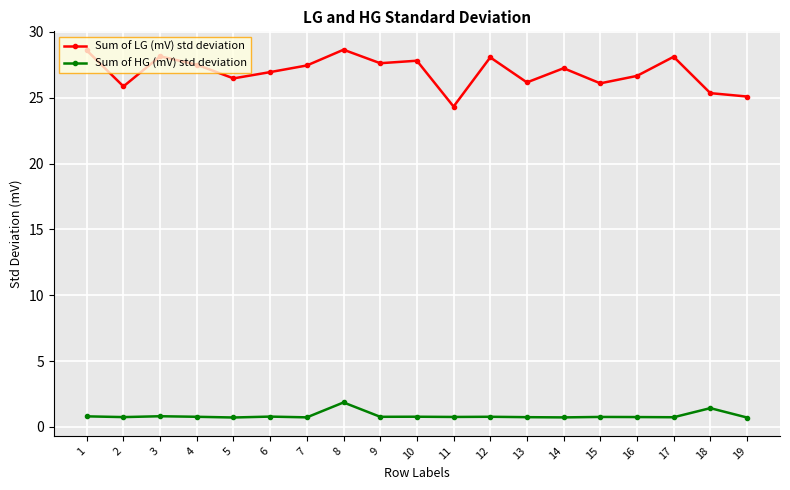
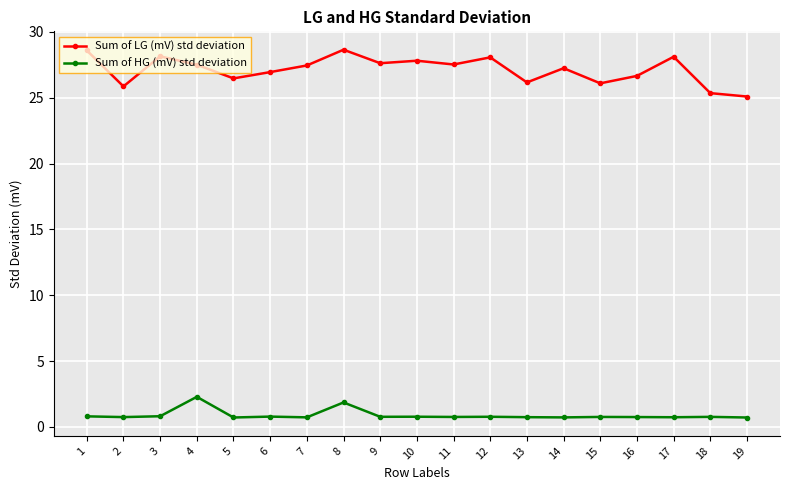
  {
    "Sum of LG (mV) std deviation": {
      "2": 25.9,
      "5": 26.5,
      "6": 26.9,
      "7": 27.4,
      "8": 28.6,
      "9": 27.6,
      "10": 27.8,
-     "11": 24.3,
+     "11": 27.5,
      "12": 28.1,
      "13": 26.2,
      "14": 27.2,
      "15": 26.1,
      "16": 26.7,
      "17": 28.1,
      "18": 25.3,
      "19": 25.1
    },
    "Sum of HG (mV) std deviation": {
      "1": 0.8,
      "2": 0.7,
      "3": 0.8,
-     "4": 0.8,
+     "4": 2.3,
      "5": 0.7,
      "6": 0.8,
      "7": 0.7,
      "8": 1.9,
      "9": 0.8,
      "10": 0.8,
      "11": 0.8,
      "12": 0.8,
      "13": 0.7,
      "14": 0.7,
      "15": 0.8,
      "16": 0.7,
      "17": 0.7,
-     "18": 1.4,
+     "18": 0.8,
      "19": 0.7
    }
  }
